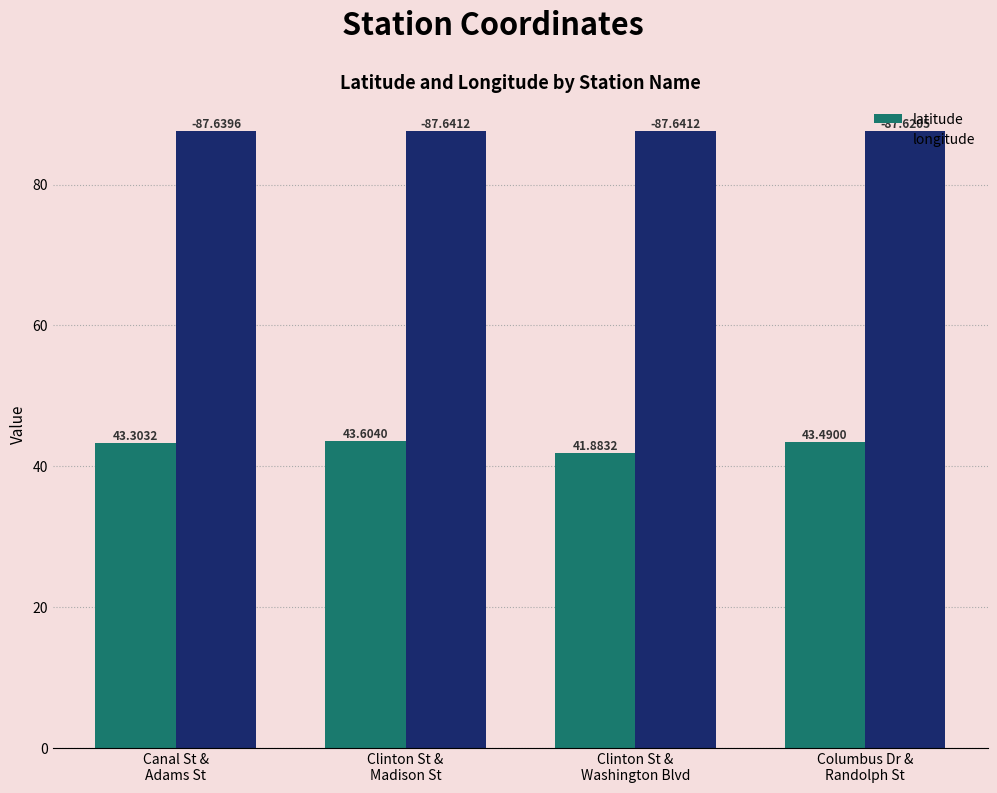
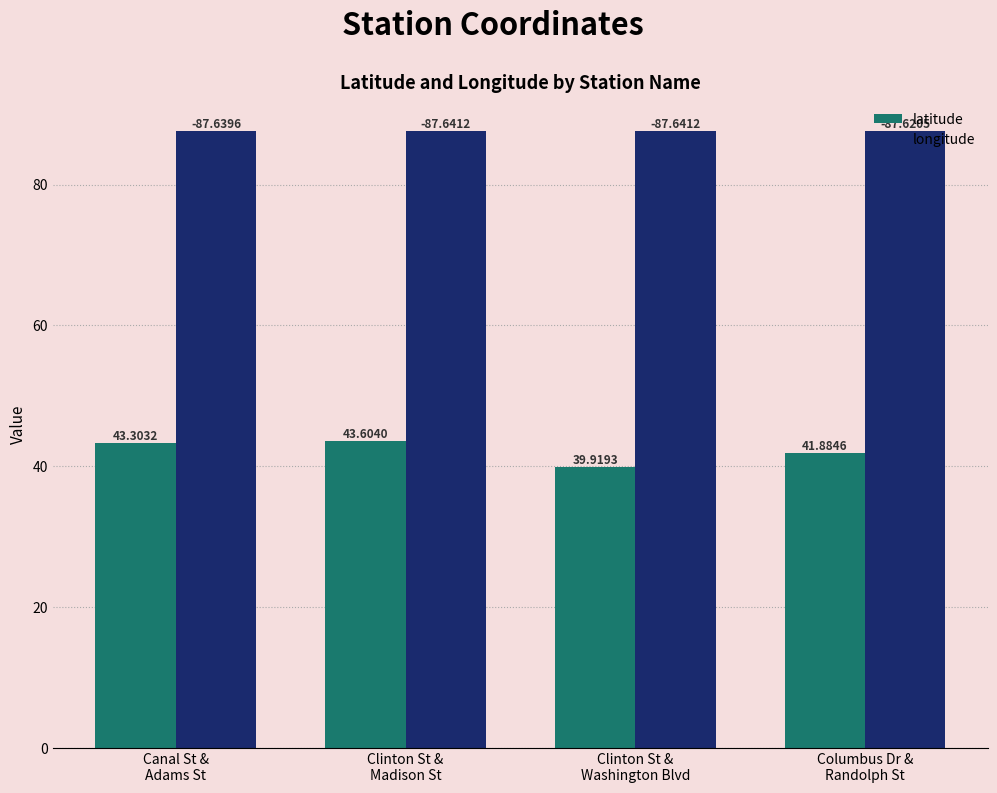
  {
    "latitude": {
      "Canal St & Adams St": 43.3032,
      "Clinton St & Madison St": 43.6040,
-     "Clinton St & Washington Blvd": 41.8832,
-     "Columbus Dr & Randolph St": 43.4900
+     "Clinton St & Washington Blvd": 39.9193,
+     "Columbus Dr & Randolph St": 41.8846
    }
  }
